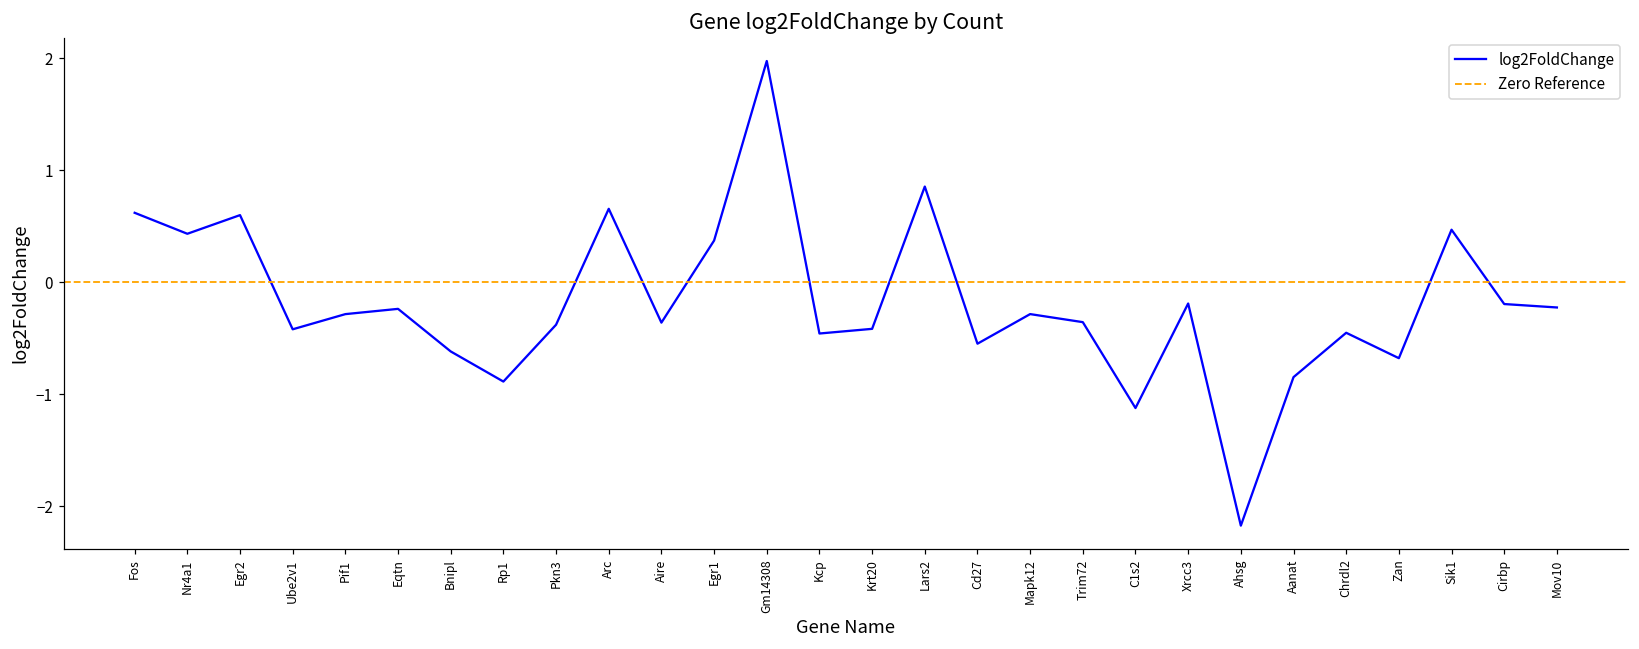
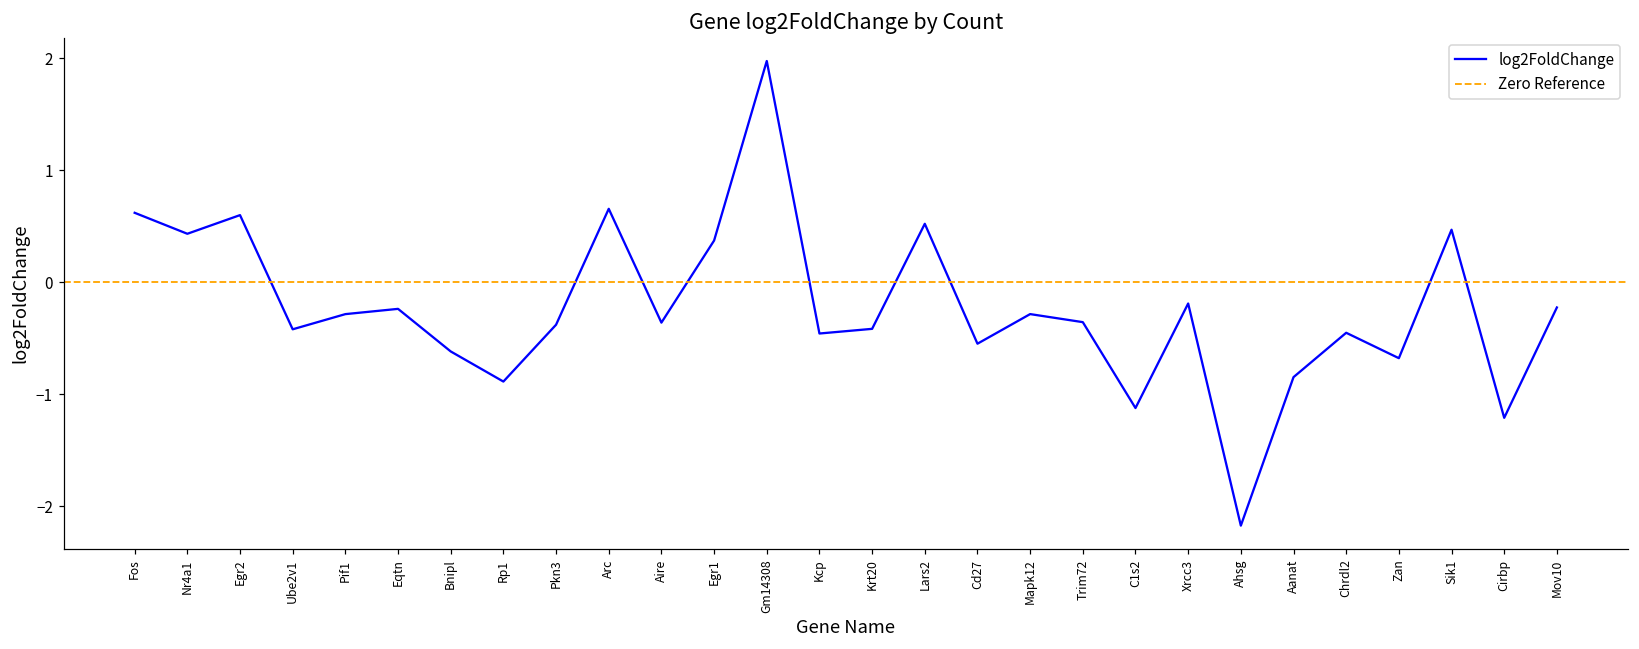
  {
    "Fos": 0.62,
    "Nr4a1": 0.43,
    "Egr2": 0.60,
    "Ube2v1": -0.42,
    "Pif1": -0.29,
    "Eqtn": -0.24,
    "Bnipl": -0.62,
    "Rp1": -0.89,
    "Pkn3": -0.38,
    "Arc": 0.66,
    "Aire": -0.36,
    "Egr1": 0.37,
    "Gm14308": 1.98,
    "Kcp": -0.46,
    "Krt20": -0.42,
-   "Lars2": 0.85,
+   "Lars2": 0.52,
    "Cd27": -0.55,
    "Mapk12": -0.28,
    "Trim72": -0.36,
    "C1s2": -1.12,
    "Xrcc3": -0.19,
    "Ahsg": -2.17,
    "Aanat": -0.85,
    "Chrdl2": -0.45,
    "Zan": -0.68,
    "Sik1": 0.47,
-   "Cirbp": -0.20,
+   "Cirbp": -1.21,
    "Mov10": -0.23
  }
